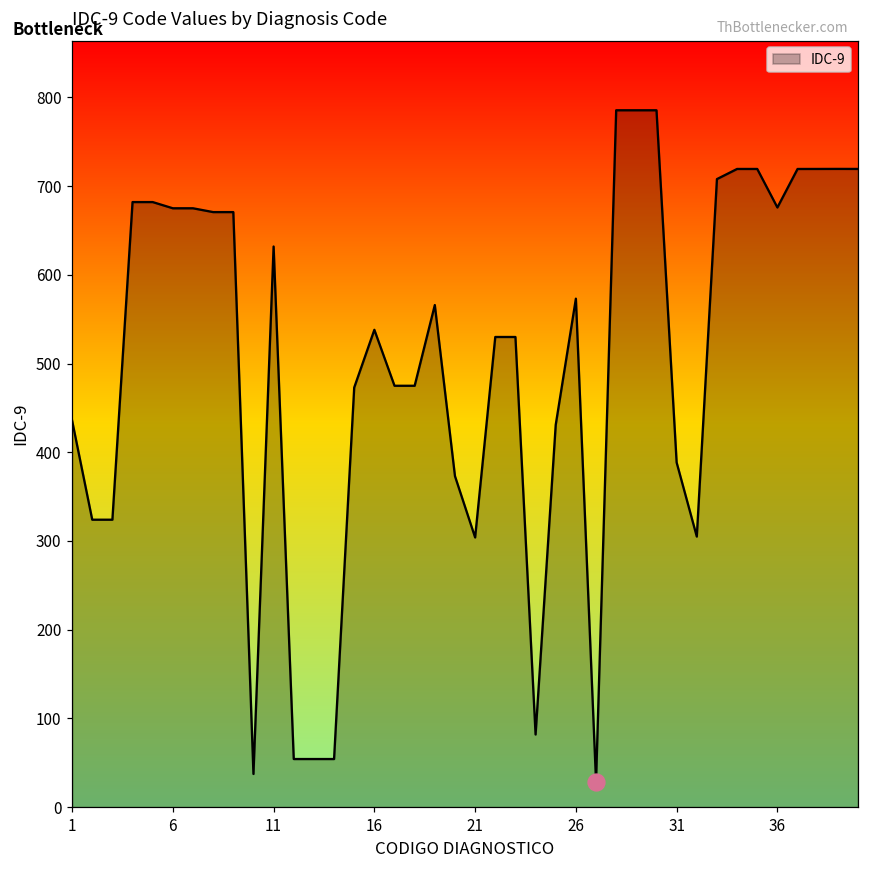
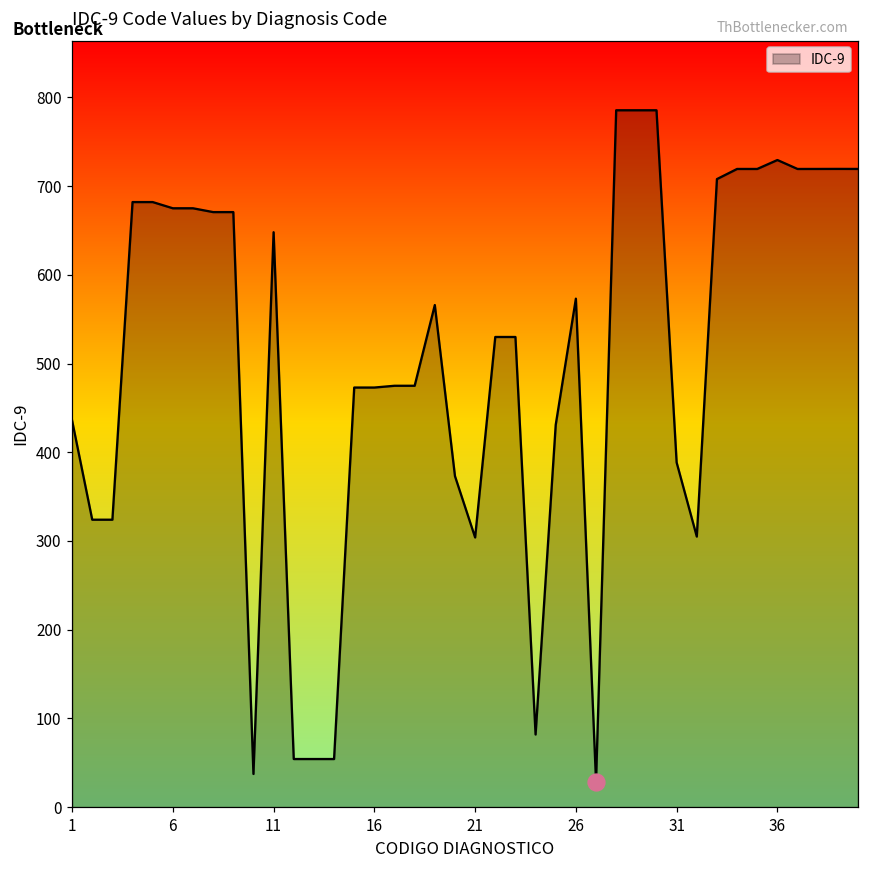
  {
    "IDC-9": {
      "1": 440,
      "6": 680,
-     "11": 630,
-     "16": 540,
+     "11": 650,
+     "16": 470,
      "21": 300,
      "26": 570,
      "31": 390,
-     "36": 680
+     "36": 730
    }
  }
